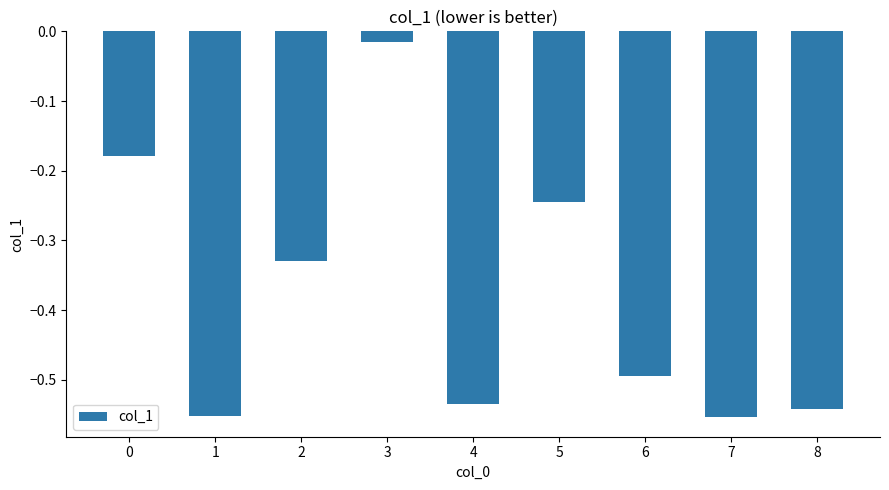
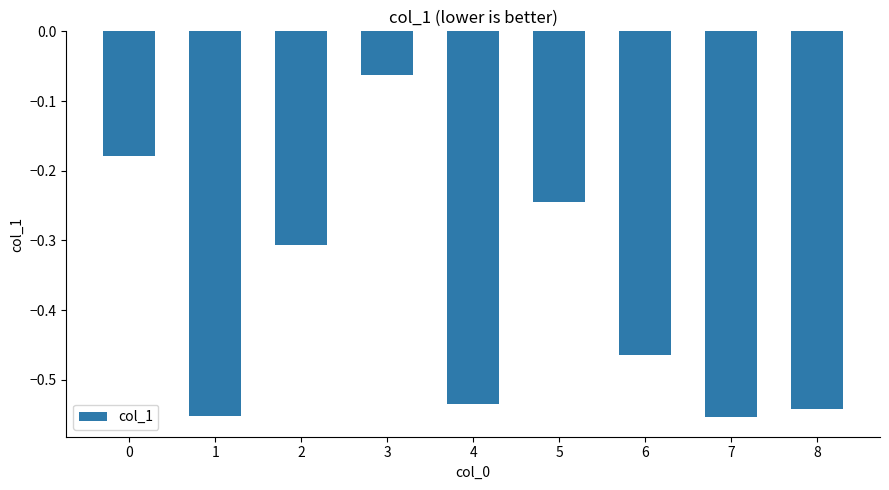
  {
    "0": -0.18,
    "1": -0.55,
-   "2": -0.33,
-   "3": -0.02,
+   "2": -0.31,
+   "3": -0.06,
    "4": -0.54,
    "5": -0.25,
-   "6": -0.49,
+   "6": -0.46,
    "7": -0.55,
    "8": -0.54
  }
